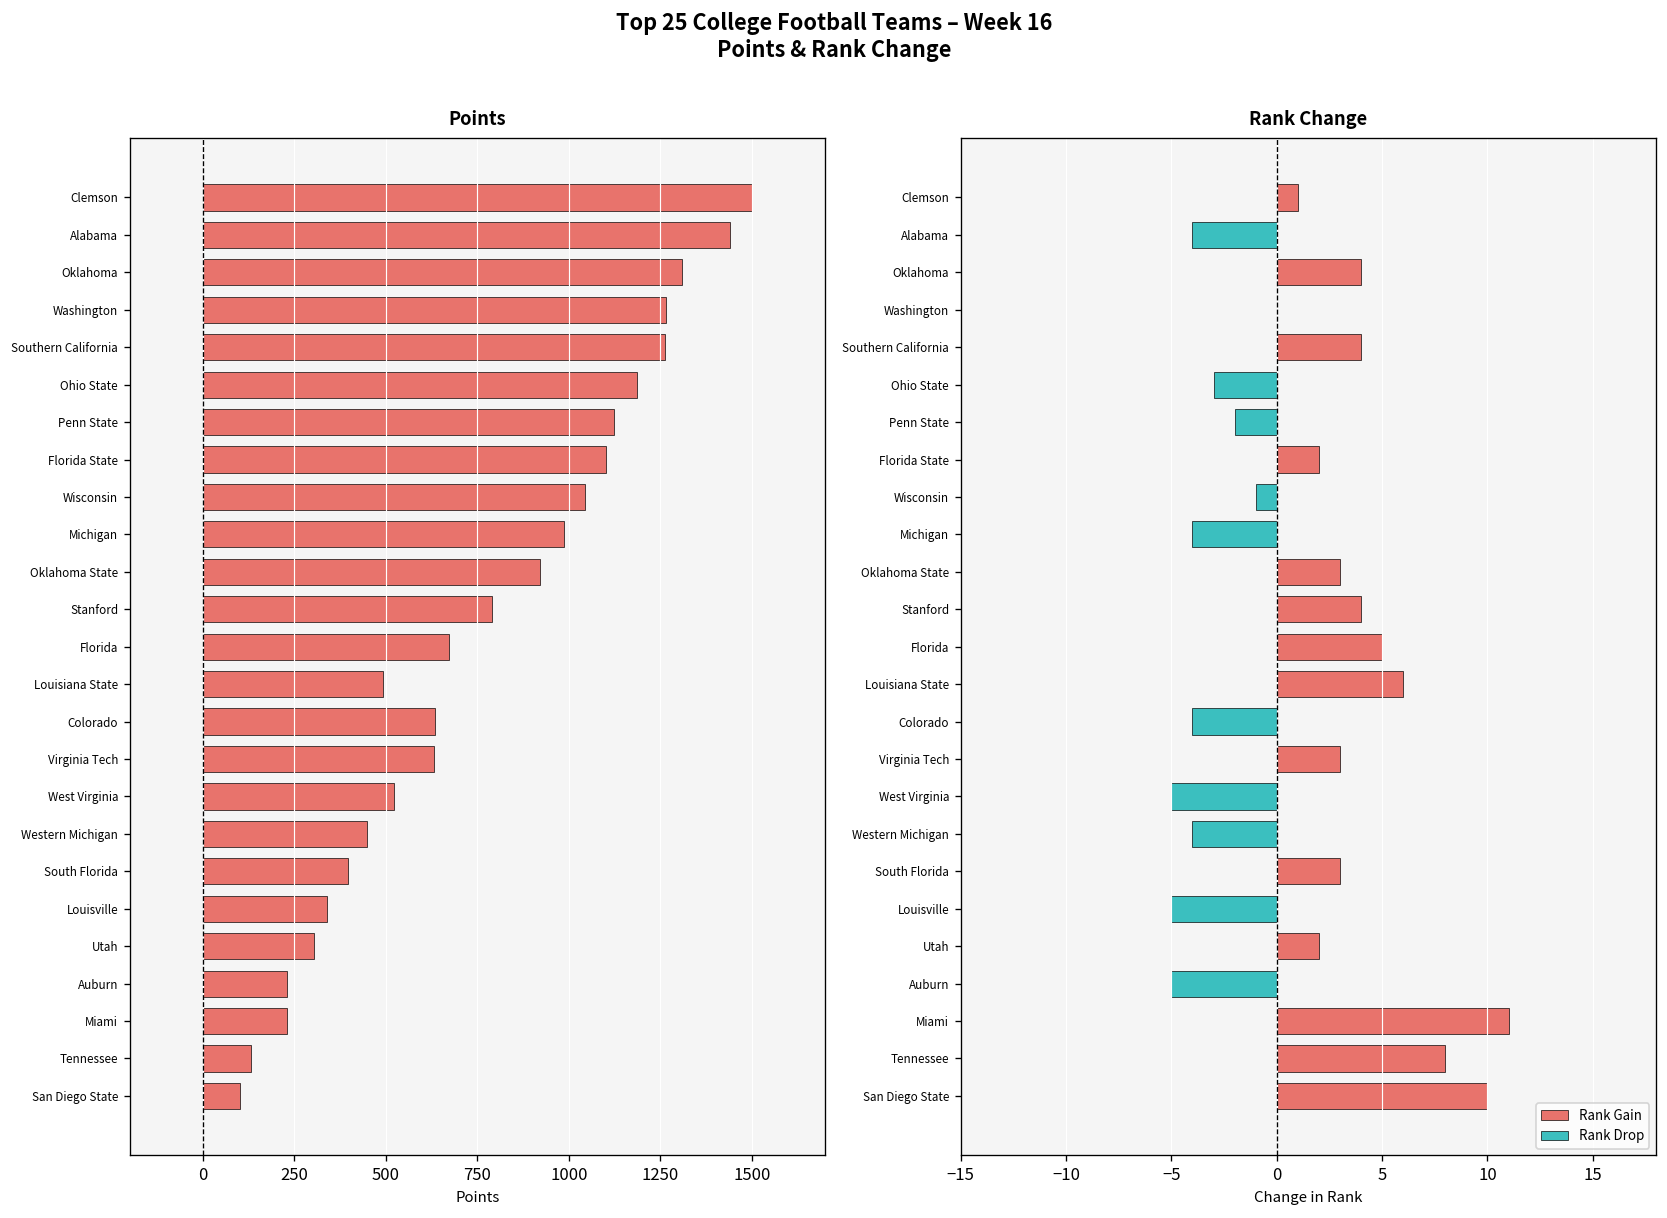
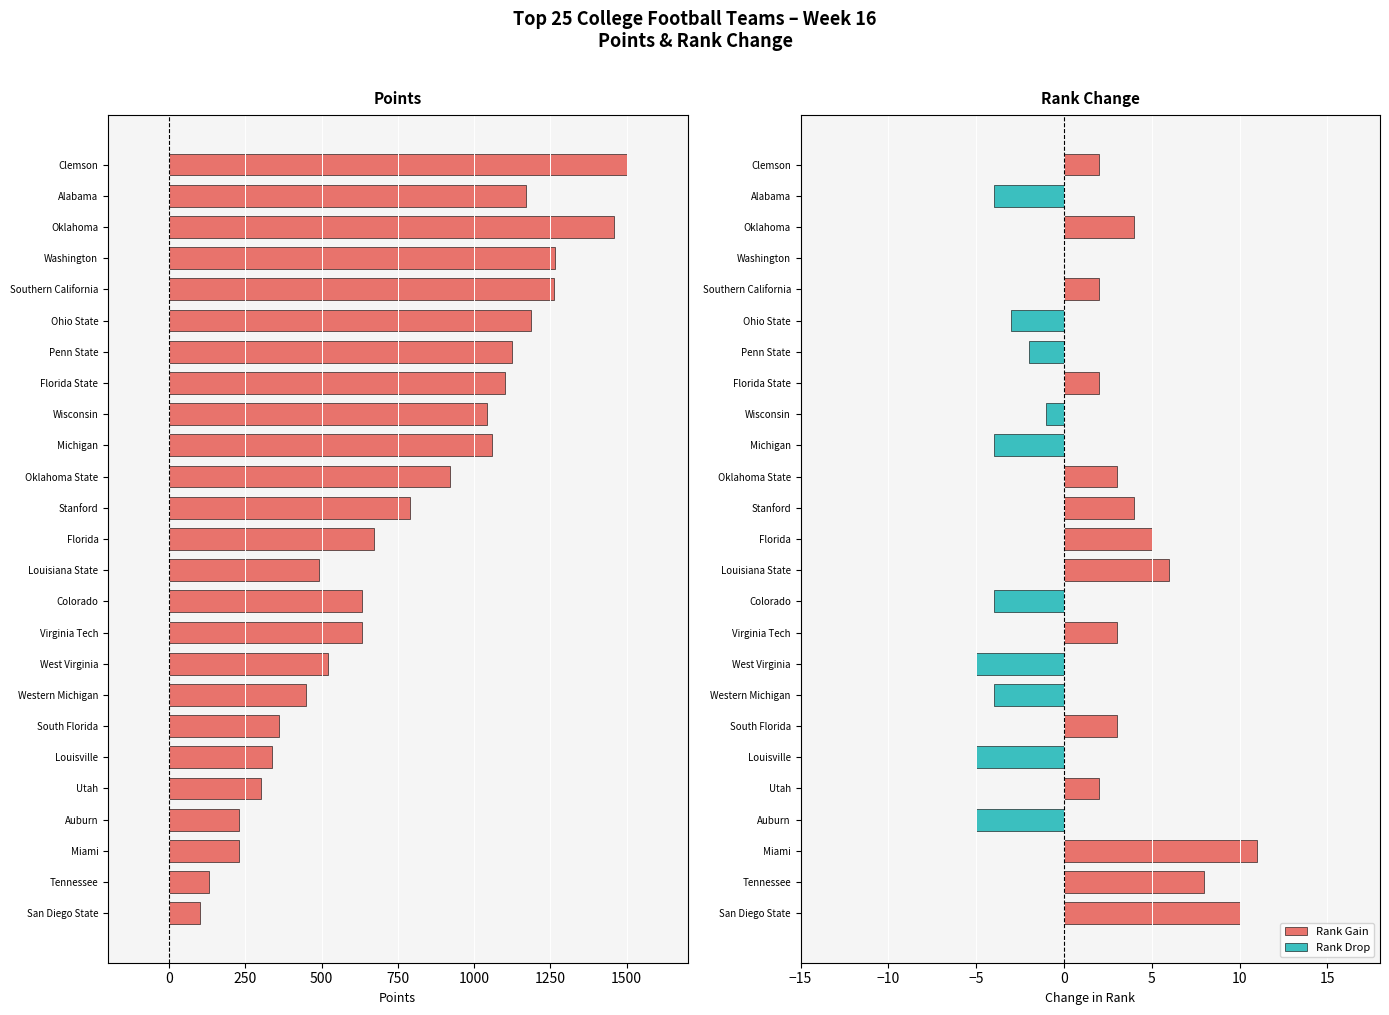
  {
    "Points": {
      "Clemson": 1500,
-     "Alabama": 1440,
-     "Oklahoma": 1310,
+     "Alabama": 1170,
+     "Oklahoma": 1460,
      "Washington": 1270,
      "Southern California": 1260,
      "Ohio State": 1190,
      "Penn State": 1120,
      "Florida State": 1100,
      "Wisconsin": 1040,
-     "Michigan": 990,
+     "Michigan": 1060,
      "Oklahoma State": 920,
      "Stanford": 790,
      "Florida": 670,
      "Louisiana State": 490,
      "Colorado": 630,
      "Virginia Tech": 630,
      "West Virginia": 520,
      "Western Michigan": 450,
-     "South Florida": 400,
+     "South Florida": 360,
      "Louisville": 340,
      "Utah": 300,
      "Auburn": 230,
      "Miami": 230,
      "Tennessee": 130,
      "San Diego State": 100
    },
    "Rank Change": {
-     "Clemson": 1,
+     "Clemson": 2,
      "Alabama": -4,
      "Oklahoma": 4,
      "Washington": 0,
-     "Southern California": 4,
+     "Southern California": 2,
      "Ohio State": -3,
      "Penn State": -2,
      "Florida State": 2,
      "Wisconsin": -1,
      "Michigan": -4,
      "Oklahoma State": 3,
      "Stanford": 4,
      "Florida": 5,
      "Louisiana State": 6,
      "Colorado": -4,
      "Virginia Tech": 3,
      "West Virginia": -5,
      "Western Michigan": -4,
      "South Florida": 3,
      "Louisville": -5,
      "Utah": 2,
      "Auburn": -5,
      "Miami": 11,
      "Tennessee": 8,
      "San Diego State": 10
    }
  }
